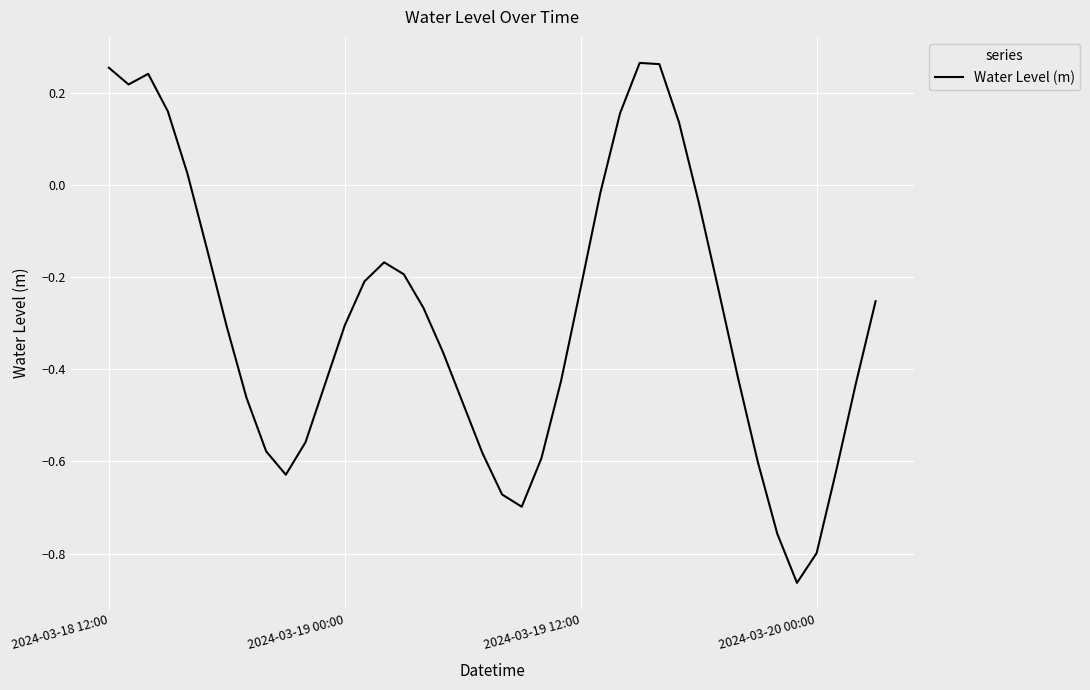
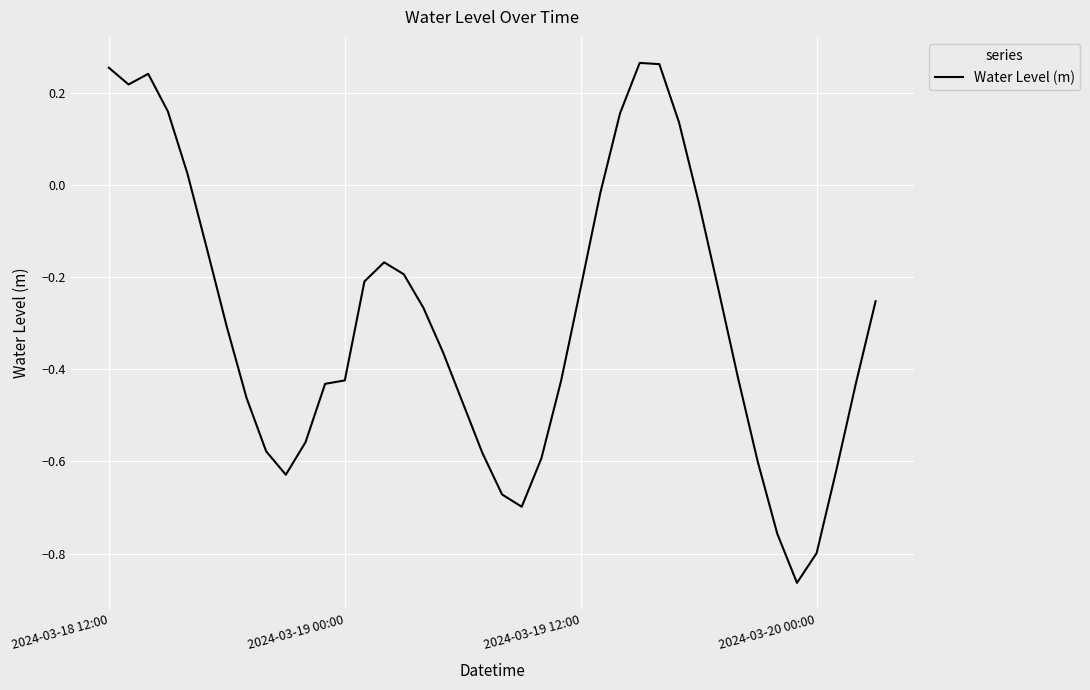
  {
    "2024-03-18 12:00": 0.25,
-   "2024-03-19 00:00": -0.30,
+   "2024-03-19 00:00": -0.42,
    "2024-03-19 12:00": -0.22,
    "2024-03-20 00:00": -0.80
  }
